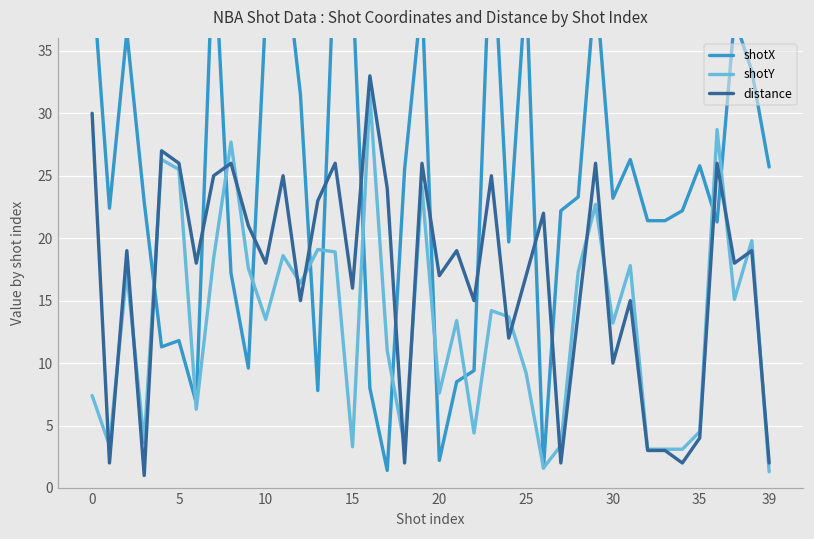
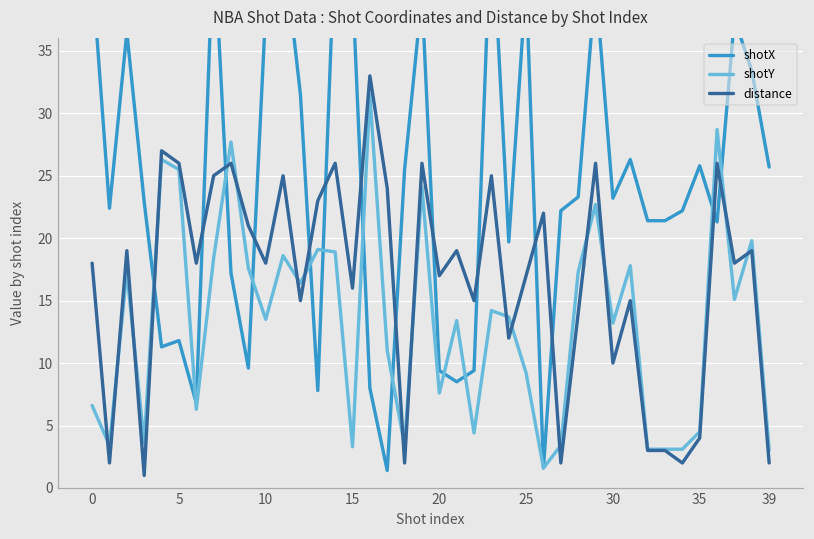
  {
    "shotX": {
      "5": 11.8,
-     "20": 2.2,
+     "20": 9.4,
      "30": 23.2,
      "35": 25.8,
      "39": 25.7
    },
    "shotY": {
-     "0": 7.4,
+     "0": 6.6,
      "5": 25.5,
      "10": 13.5,
      "15": 3.3,
      "20": 7.6,
      "25": 9.2,
      "30": 13.2,
      "35": 4.5,
-     "39": 1.3
+     "39": 3.0
    },
    "distance": {
-     "0": 30,
+     "0": 18,
      "5": 26,
      "10": 18,
      "15": 16,
      "20": 17,
      "25": 17,
      "30": 10,
      "35": 4,
      "39": 2
    }
  }
